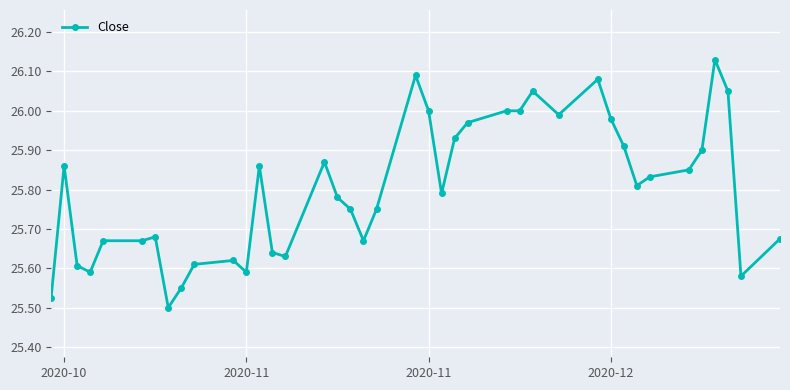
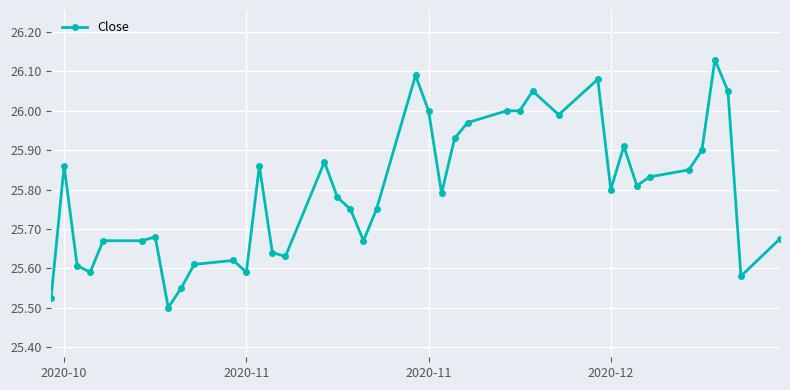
  {
    "2020-10": 25.86,
-   "2020-12": 25.98
+   "2020-12": 25.80
  }
